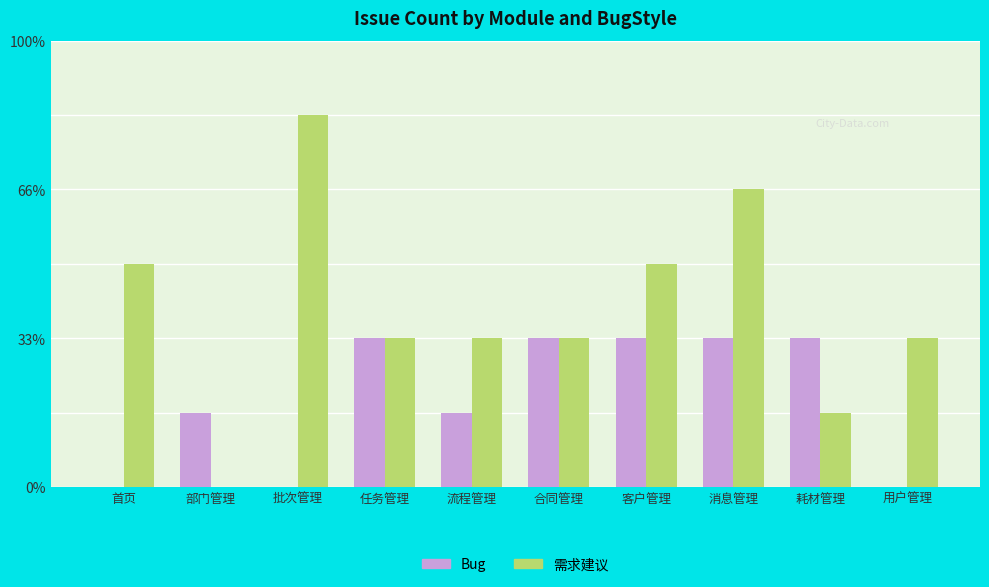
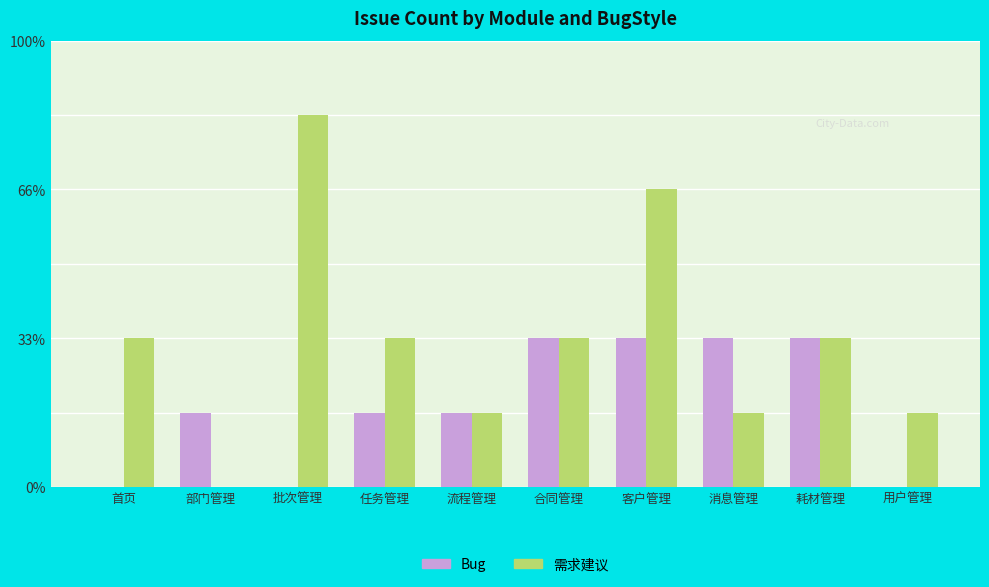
  {
    "Bug": {
      "首页": "0%",
      "部门管理": "17%",
      "批次管理": "0%",
-     "任务管理": "33%",
+     "任务管理": "17%",
      "流程管理": "17%",
      "合同管理": "33%",
      "客户管理": "33%",
      "消息管理": "33%",
      "耗材管理": "33%",
      "用户管理": "0%"
    },
    "需求建议": {
-     "首页": "50%",
+     "首页": "33%",
      "部门管理": "0%",
      "批次管理": "83%",
      "任务管理": "33%",
-     "流程管理": "33%",
+     "流程管理": "17%",
      "合同管理": "33%",
-     "客户管理": "50%",
-     "消息管理": "67%",
-     "耗材管理": "17%",
-     "用户管理": "33%"
+     "客户管理": "67%",
+     "消息管理": "17%",
+     "耗材管理": "33%",
+     "用户管理": "17%"
    }
  }
